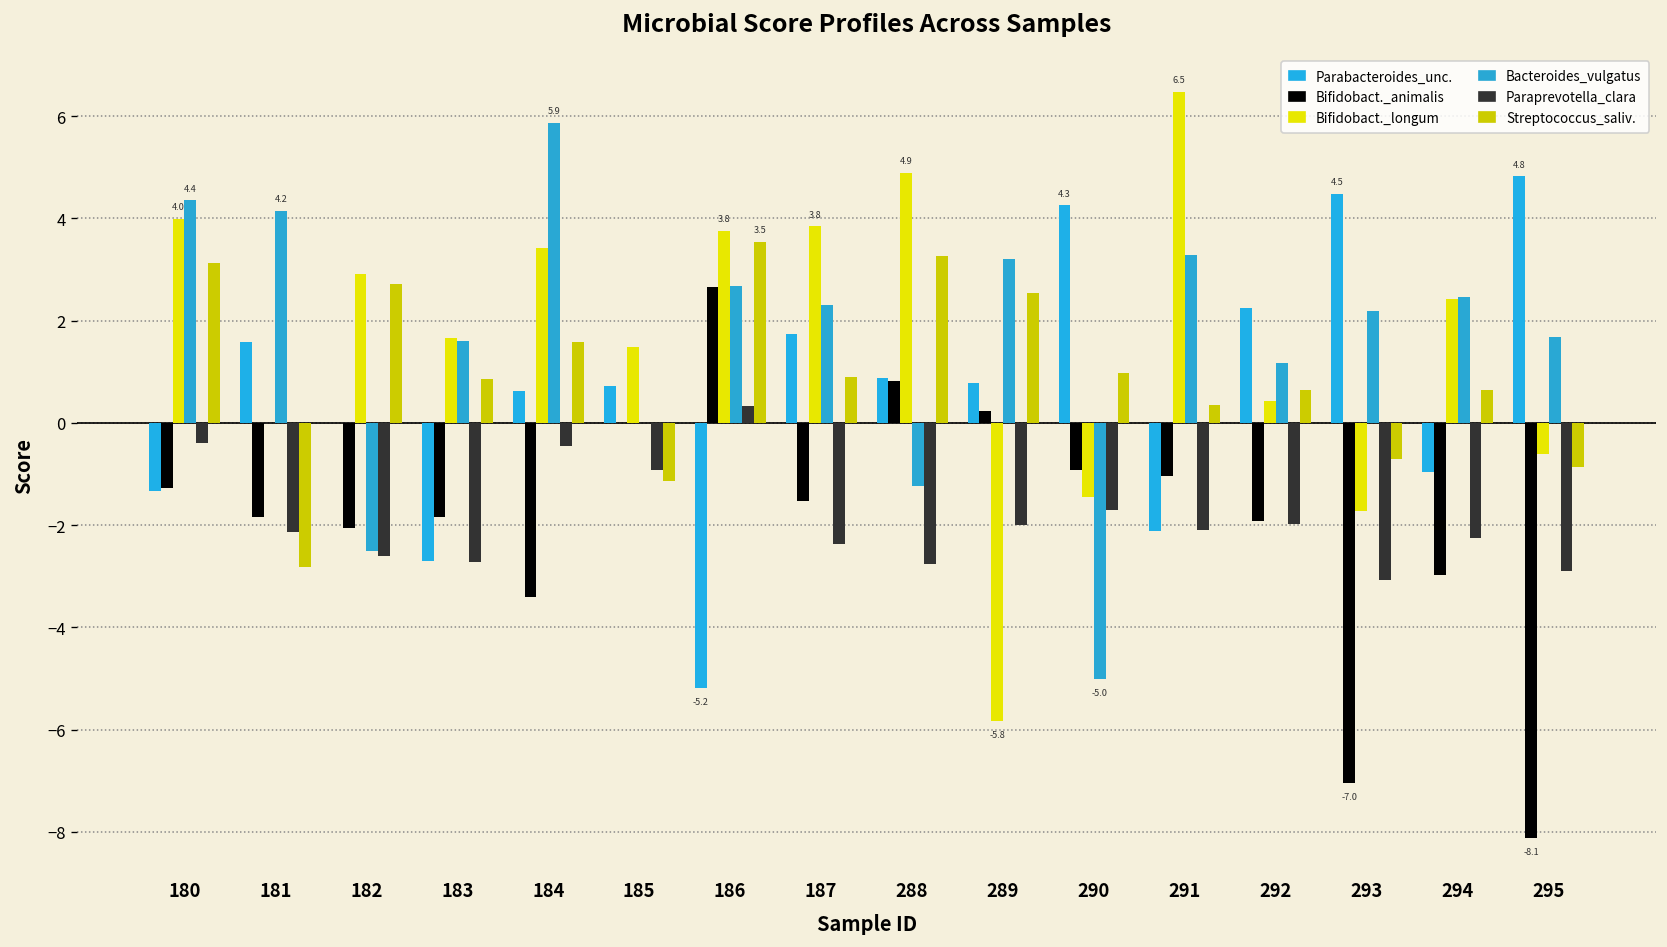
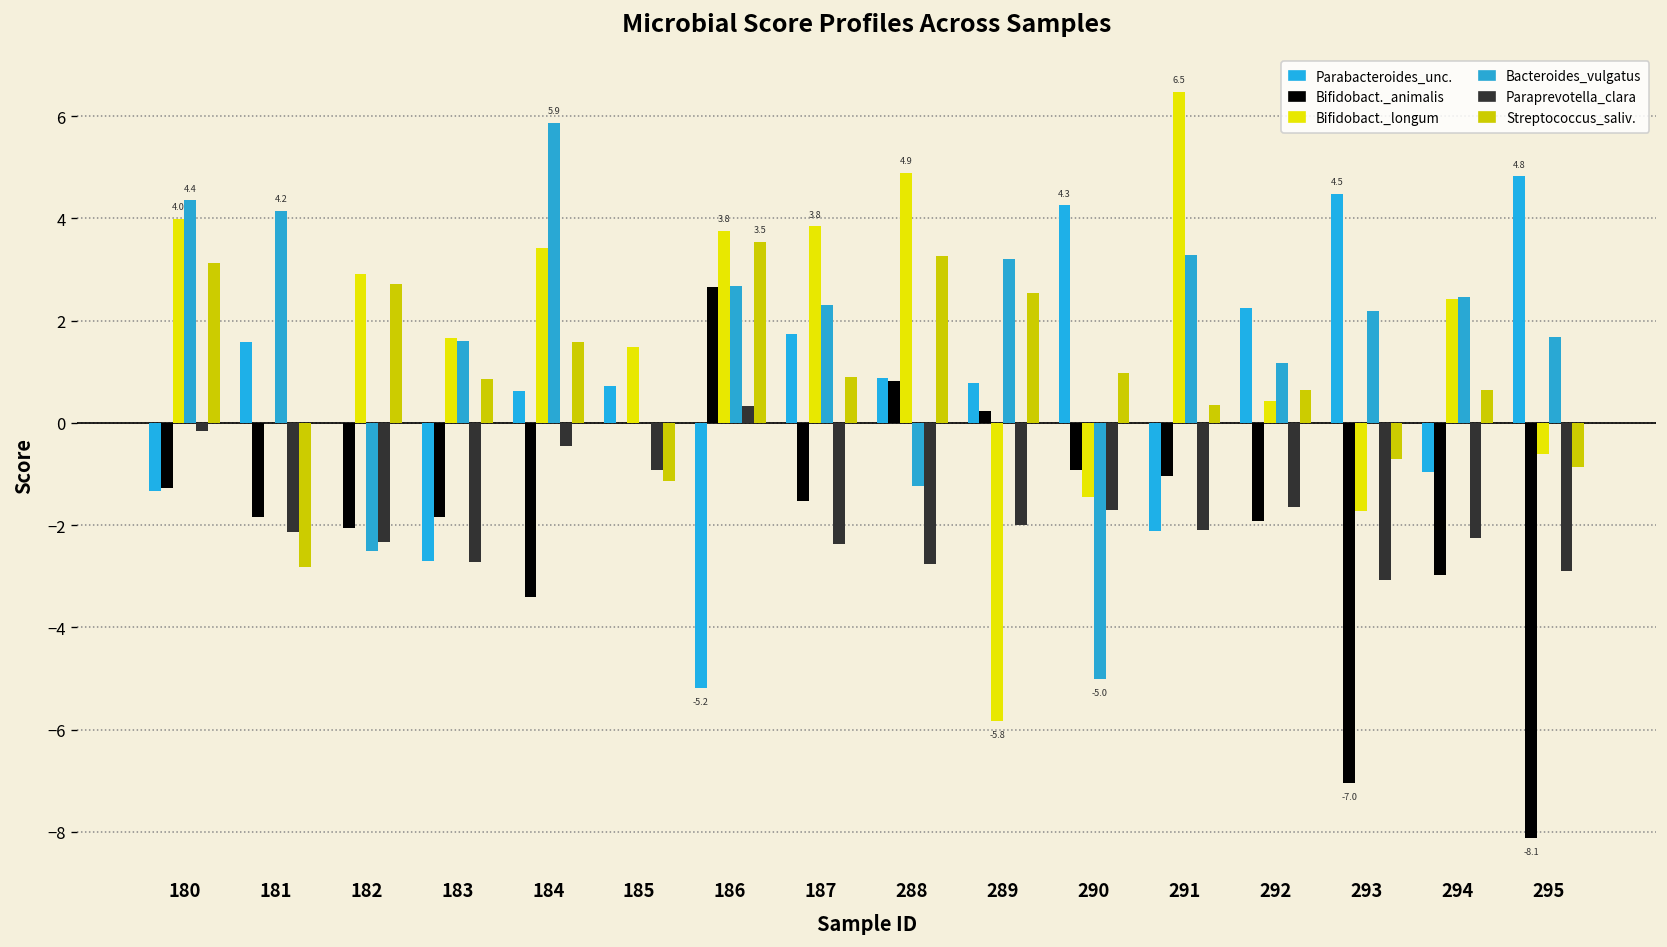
  {
    "Paraprevotella_clara": {
-     "180": -0.4,
+     "180": -0.2,
      "181": -2.1,
-     "182": -2.6,
+     "182": -2.3,
      "183": -2.7,
      "184": -0.5,
      "185": -0.9,
      "186": 0.3,
      "187": -2.4,
      "288": -2.8,
      "289": -2.0,
      "290": -1.7,
      "291": -2.1,
-     "292": -2.0,
+     "292": -1.7,
      "293": -3.1,
      "294": -2.2,
      "295": -2.9
    }
  }
